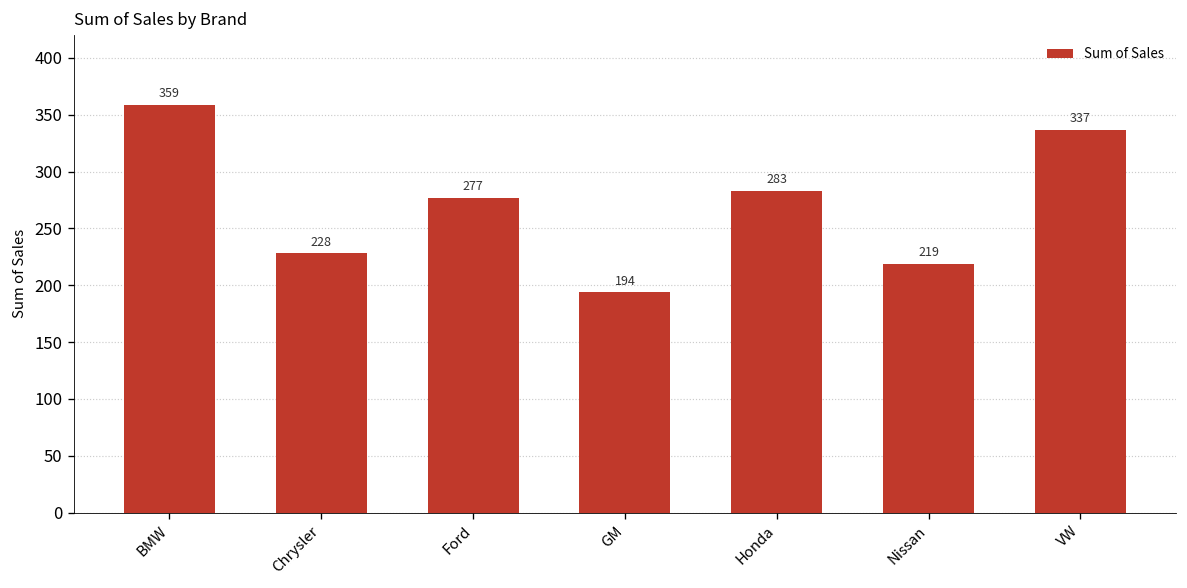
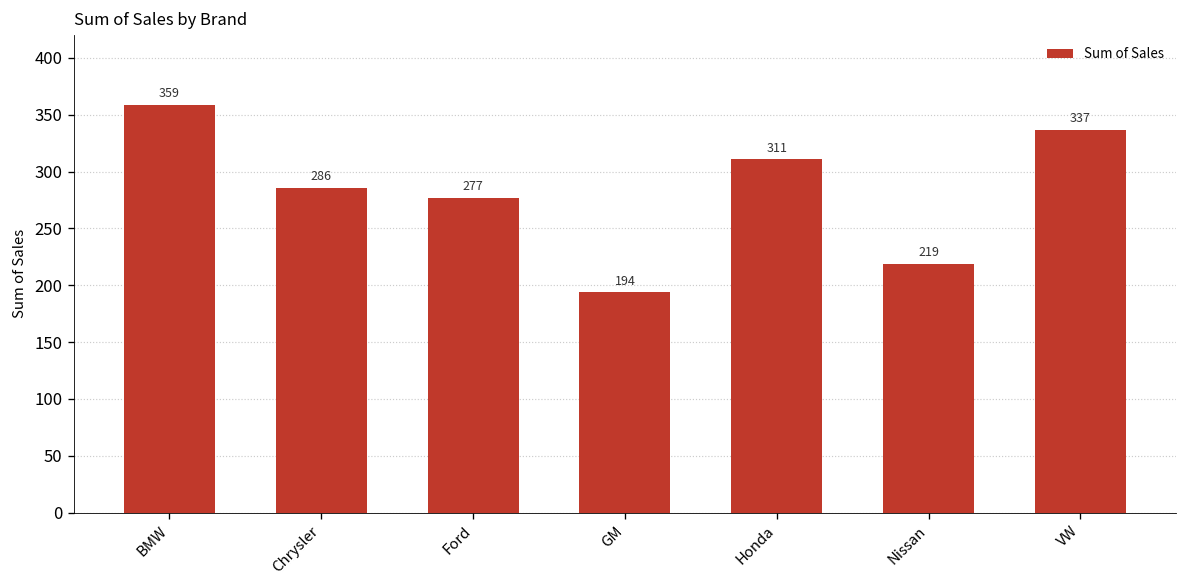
  {
    "BMW": 359,
-   "Chrysler": 228,
+   "Chrysler": 286,
    "Ford": 277,
    "GM": 194,
-   "Honda": 283,
+   "Honda": 311,
    "Nissan": 219,
    "VW": 337
  }
